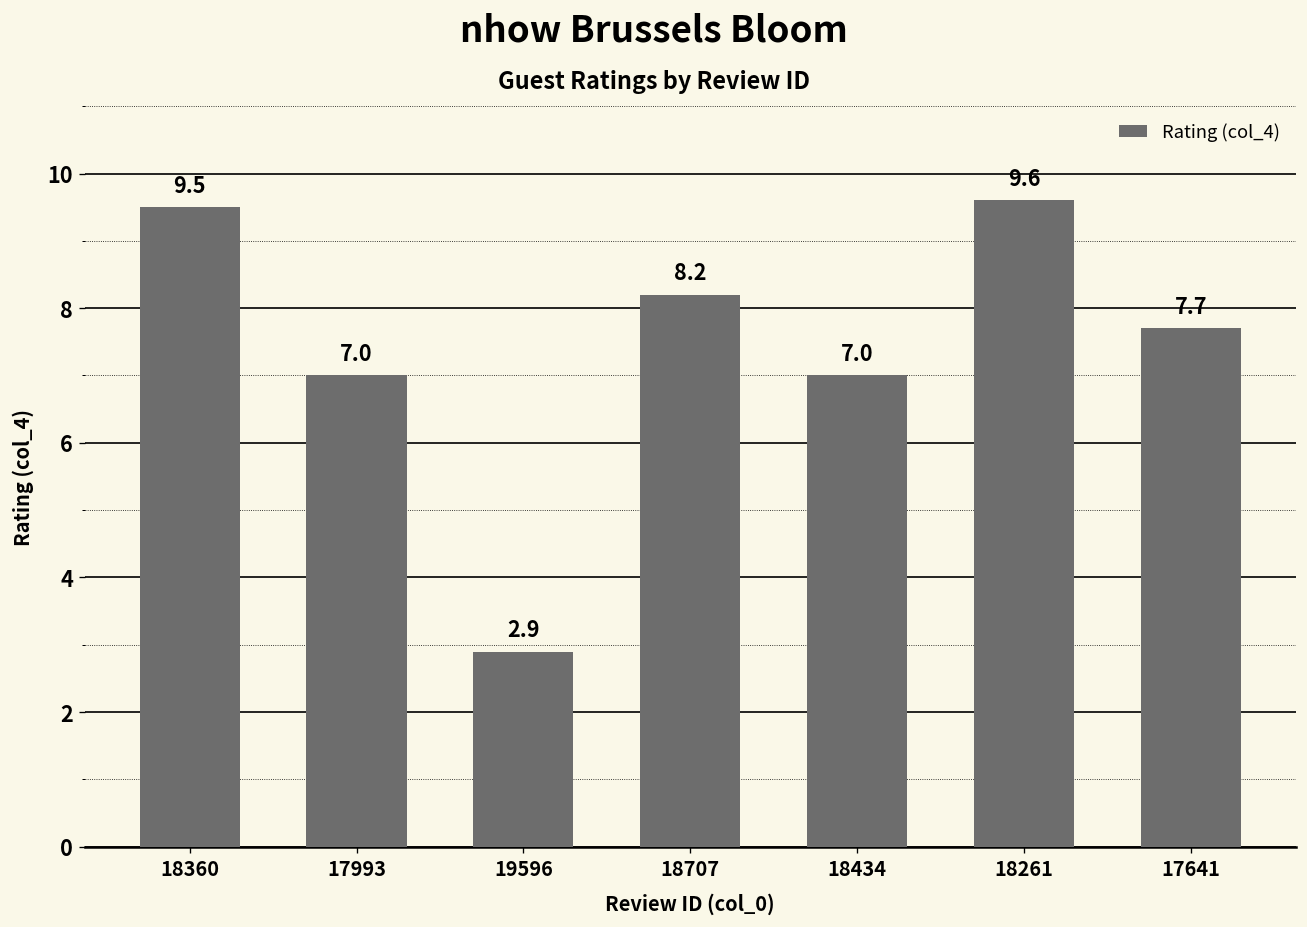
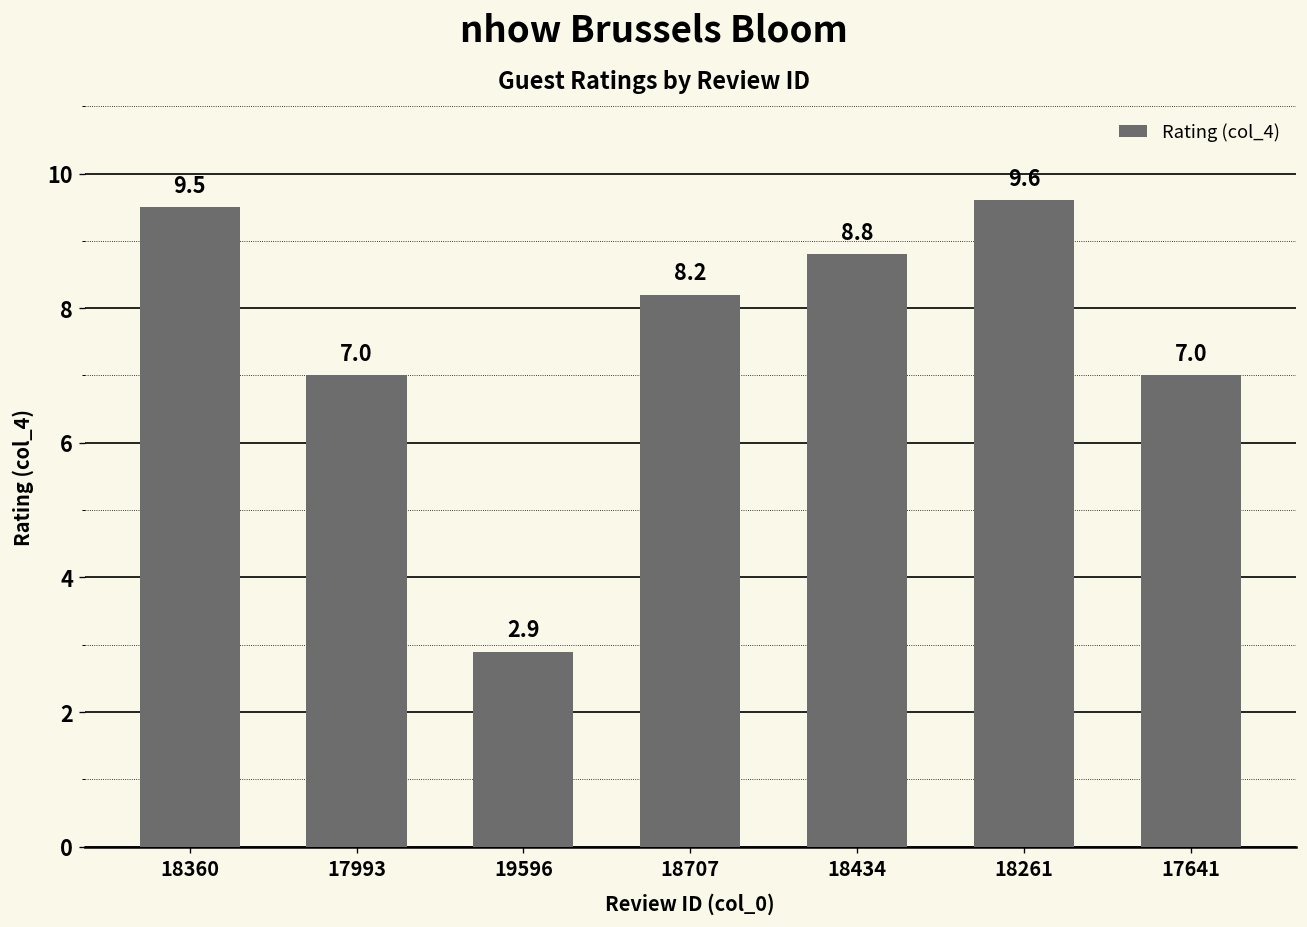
  {
    "18360": 9.5,
    "17993": 7.0,
    "19596": 2.9,
    "18707": 8.2,
-   "18434": 7.0,
+   "18434": 8.8,
    "18261": 9.6,
-   "17641": 7.7
+   "17641": 7.0
  }
